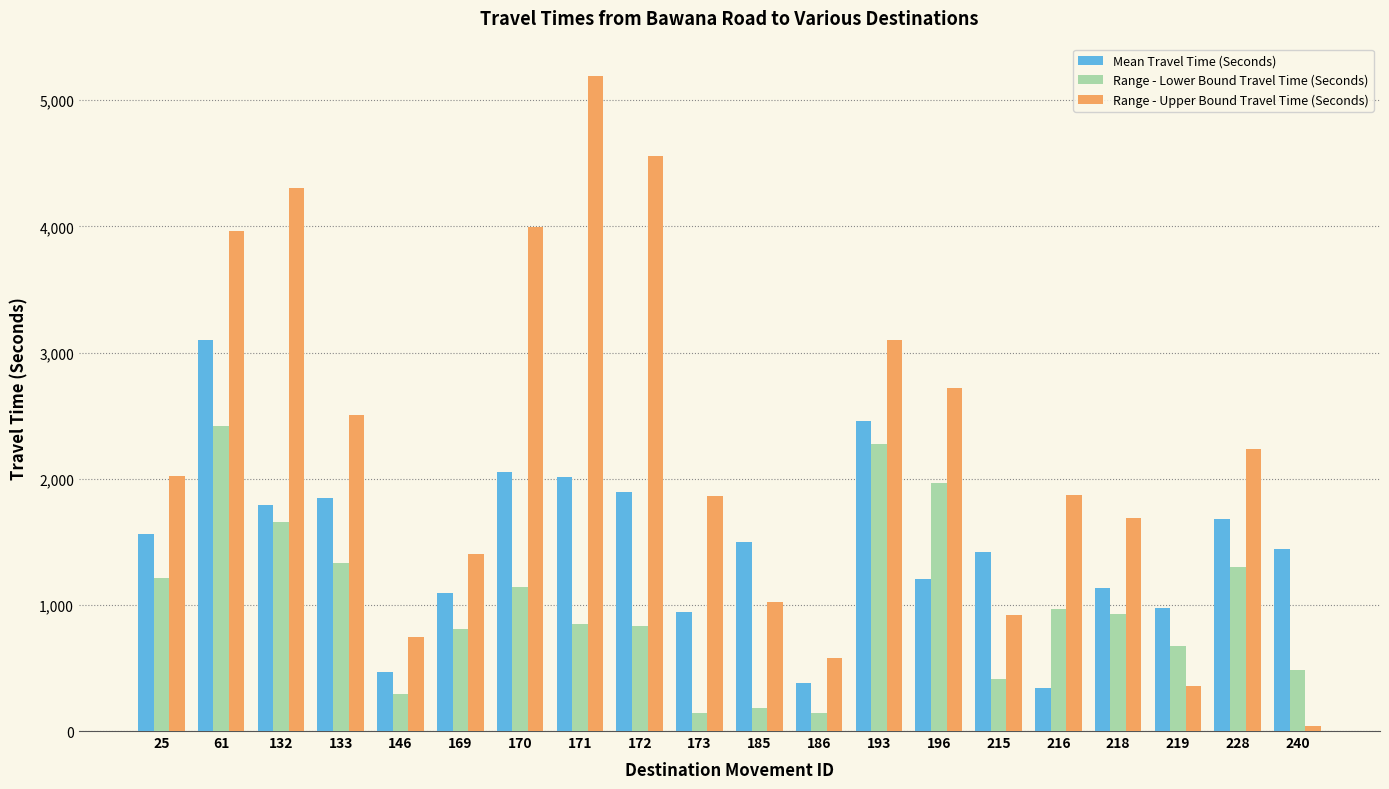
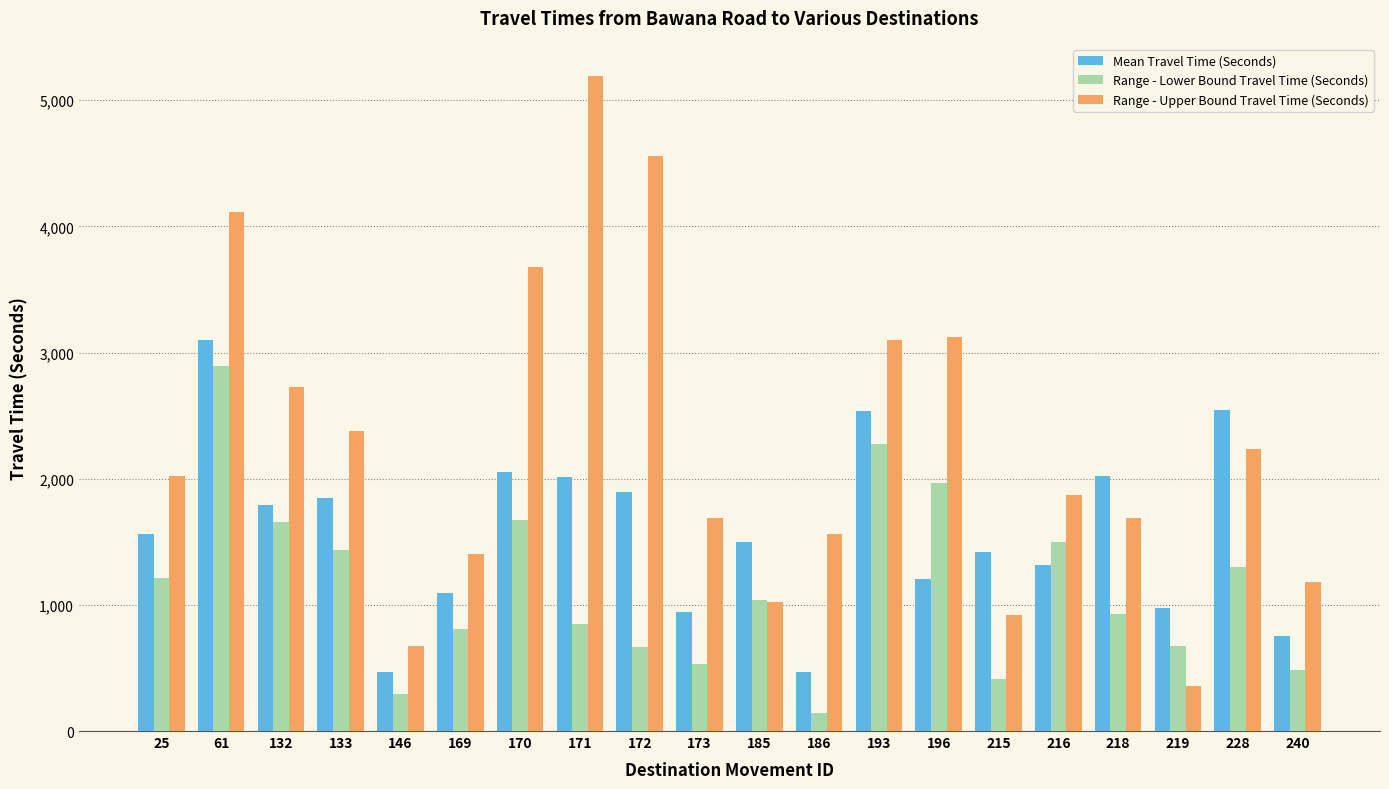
  {
    "Mean Travel Time (Seconds)": {
      "25": "1,560",
      "61": "3,100",
      "132": "1,790",
      "133": "1,850",
      "146": "470",
      "169": "1,090",
      "170": "2,050",
      "171": "2,010",
      "172": "1,890",
      "173": "950",
      "185": "1,500",
-     "186": "380",
-     "193": "2,460",
+     "186": "470",
+     "193": "2,540",
      "196": "1,200",
      "215": "1,420",
-     "216": "340",
-     "218": "1,130",
+     "216": "1,310",
+     "218": "2,020",
      "219": "980",
-     "228": "1,680",
-     "240": "1,450"
+     "228": "2,550",
+     "240": "760"
    },
    "Range - Lower Bound Travel Time (Seconds)": {
      "25": "1,210",
-     "61": "2,420",
+     "61": "2,890",
      "132": "1,660",
-     "133": "1,330",
+     "133": "1,440",
      "146": "290",
      "169": "810",
-     "170": "1,140",
+     "170": "1,670",
      "171": "850",
-     "172": "830",
-     "173": "140",
-     "185": "180",
+     "172": "670",
+     "173": "530",
+     "185": "1,040",
      "186": "140",
      "193": "2,270",
      "196": "1,970",
      "215": "410",
-     "216": "970",
+     "216": "1,500",
      "218": "930",
      "219": "670",
      "228": "1,300",
      "240": "480"
    },
    "Range - Upper Bound Travel Time (Seconds)": {
      "25": "2,020",
-     "61": "3,960",
-     "132": "4,300",
-     "133": "2,510",
-     "146": "740",
+     "61": "4,110",
+     "132": "2,720",
+     "133": "2,380",
+     "146": "680",
      "169": "1,400",
-     "170": "4,000",
+     "170": "3,680",
      "171": "5,190",
      "172": "4,560",
-     "173": "1,870",
+     "173": "1,690",
      "185": "1,020",
-     "186": "580",
+     "186": "1,560",
      "193": "3,100",
-     "196": "2,720",
+     "196": "3,120",
      "215": "920",
      "216": "1,870",
      "218": "1,690",
      "219": "360",
      "228": "2,240",
-     "240": "40"
+     "240": "1,180"
    }
  }
